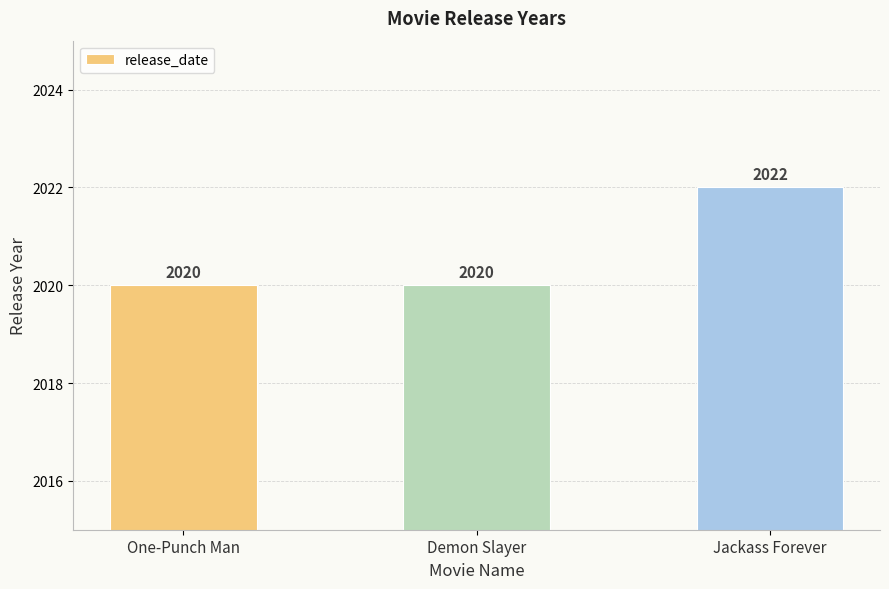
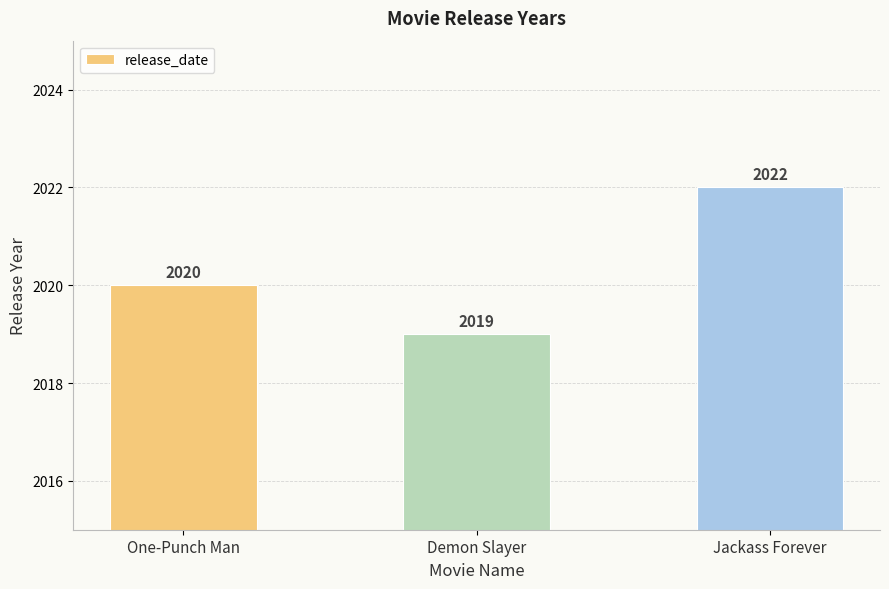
  {
    "One-Punch Man": 2020,
-   "Demon Slayer": 2020,
+   "Demon Slayer": 2019,
    "Jackass Forever": 2022
  }
